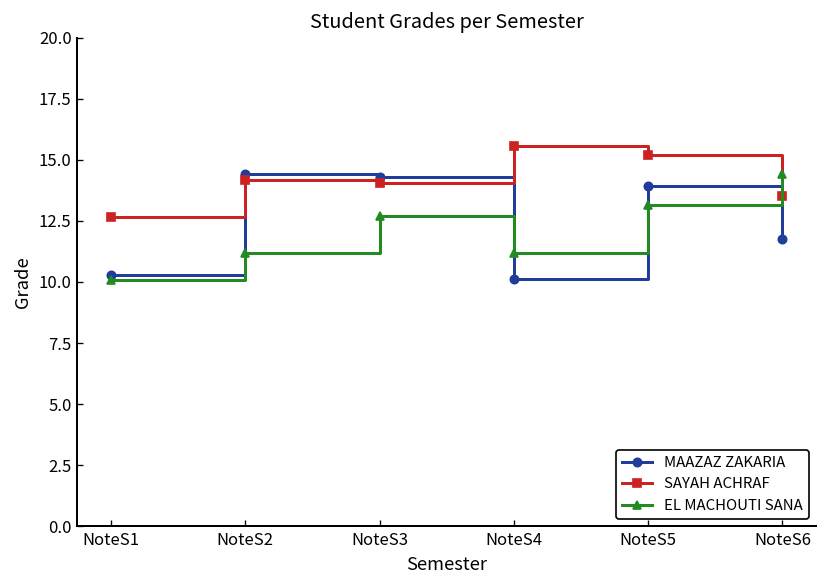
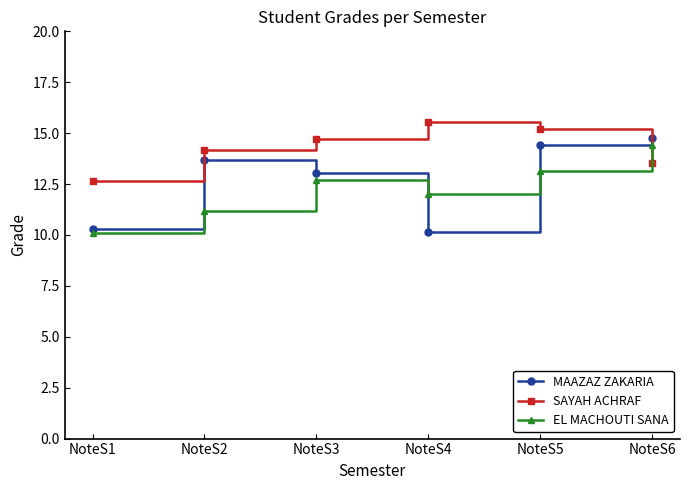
  {
    "MAAZAZ ZAKARIA": {
      "NoteS1": 10.3,
-     "NoteS2": 14.4,
-     "NoteS3": 14.3,
+     "NoteS2": 13.7,
+     "NoteS3": 13.0,
      "NoteS4": 10.1,
-     "NoteS5": 13.9,
-     "NoteS6": 11.7
+     "NoteS5": 14.4,
+     "NoteS6": 14.8
    },
    "SAYAH ACHRAF": {
      "NoteS1": 12.6,
      "NoteS2": 14.2,
-     "NoteS3": 14.0,
+     "NoteS3": 14.7,
      "NoteS4": 15.6,
      "NoteS5": 15.2,
      "NoteS6": 13.5
    },
    "EL MACHOUTI SANA": {
      "NoteS1": 10.1,
      "NoteS2": 11.2,
      "NoteS3": 12.7,
-     "NoteS4": 11.2,
+     "NoteS4": 12.0,
      "NoteS5": 13.2,
      "NoteS6": 14.4
    }
  }
